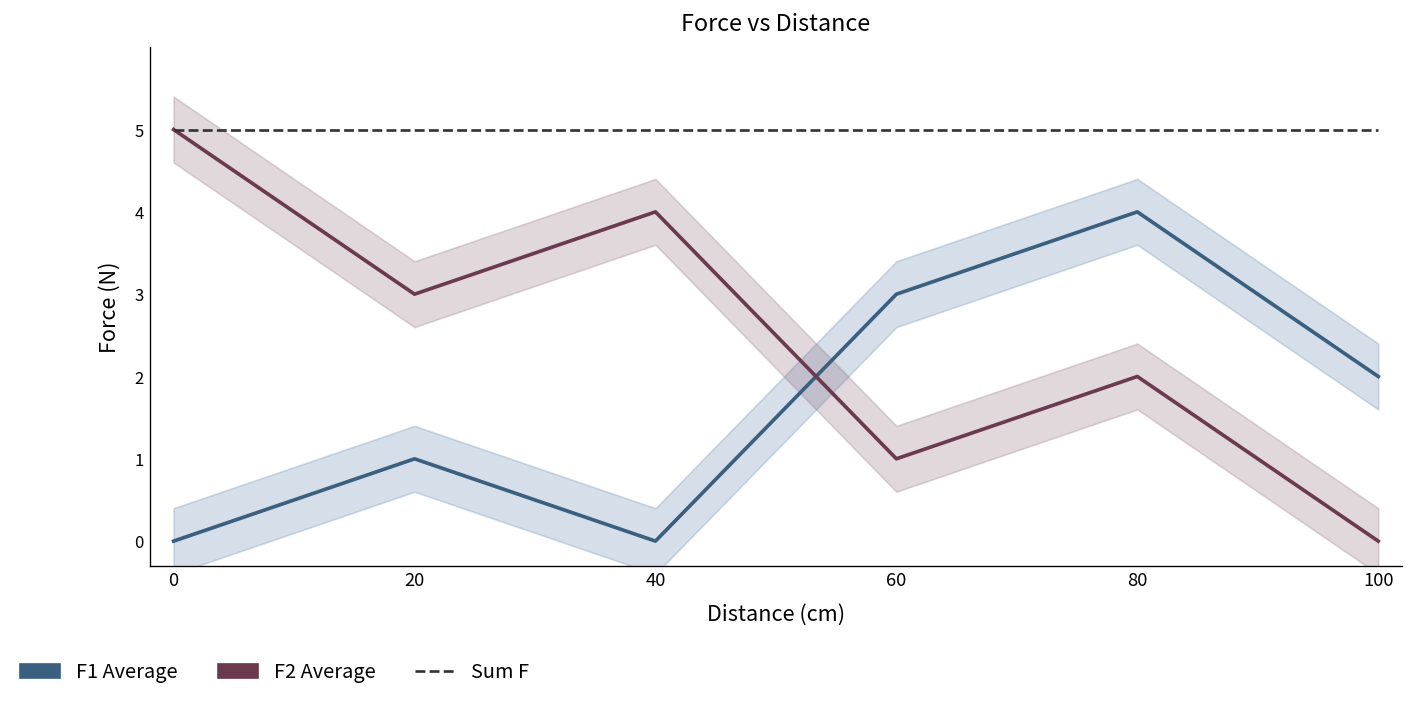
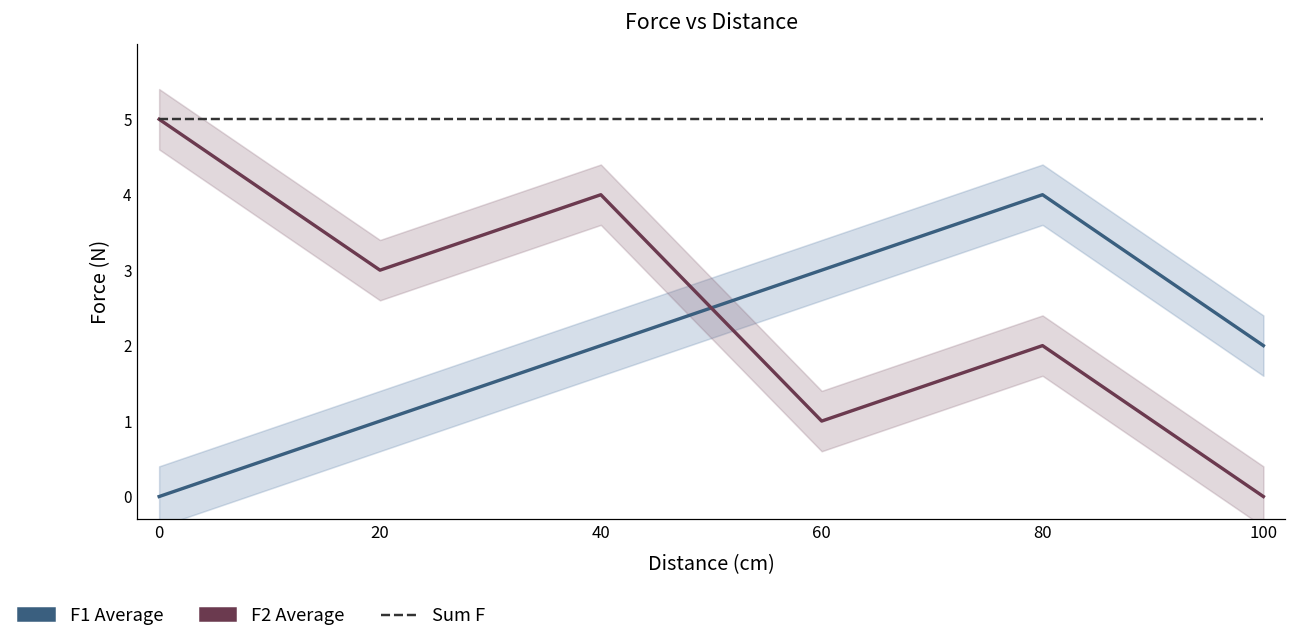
  {
    "F1 Average": {
      "0": 0,
      "20": 1,
-     "40": 0,
+     "40": 2,
      "60": 3,
      "80": 4,
      "100": 2
    },
    "F2 Average": {
      "20": 3,
      "40": 4,
      "60": 1,
      "80": 2,
      "100": 0
    },
    "Sum F": {
      "20": 5,
      "40": 5,
      "60": 5,
      "80": 5,
      "100": 5
    }
  }
